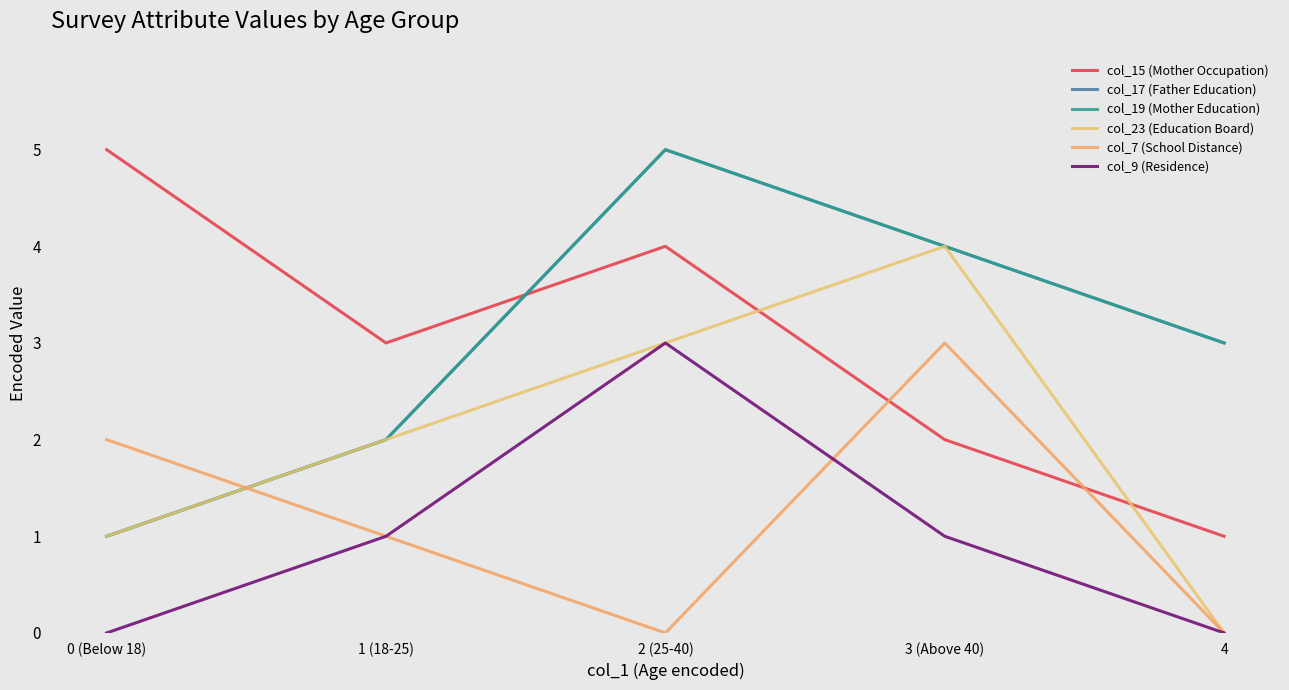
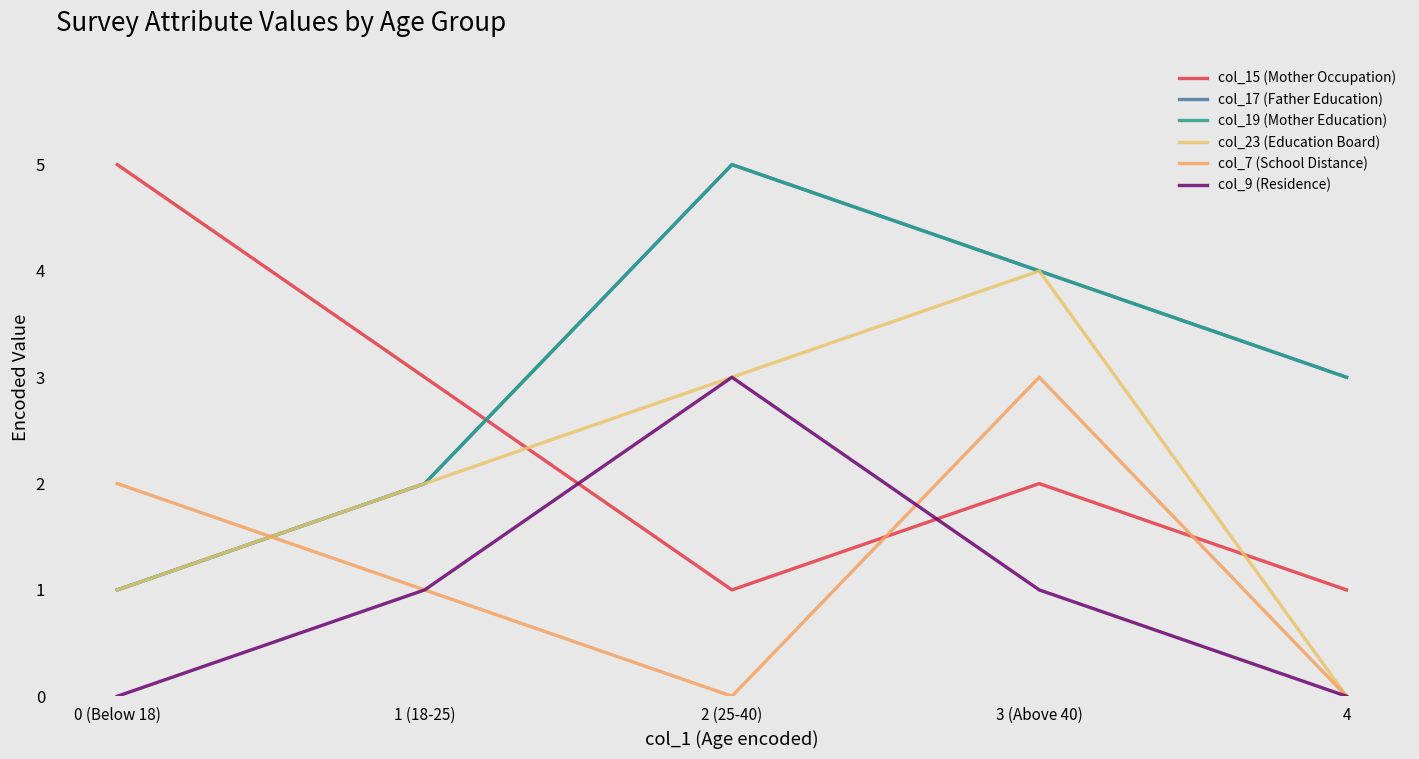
  {
    "col_15 (Mother Occupation)": {
      "0 (Below 18)": 5,
      "1 (18-25)": 3,
-     "2 (25-40)": 4,
+     "2 (25-40)": 1,
      "3 (Above 40)": 2,
      "4": 1
    },
    "col_19 (Mother Education)": {
      "2 (25-40)": 5,
      "4": 3
    },
    "col_9 (Residence)": {
      "0 (Below 18)": 0,
      "3 (Above 40)": 1
    }
  }
